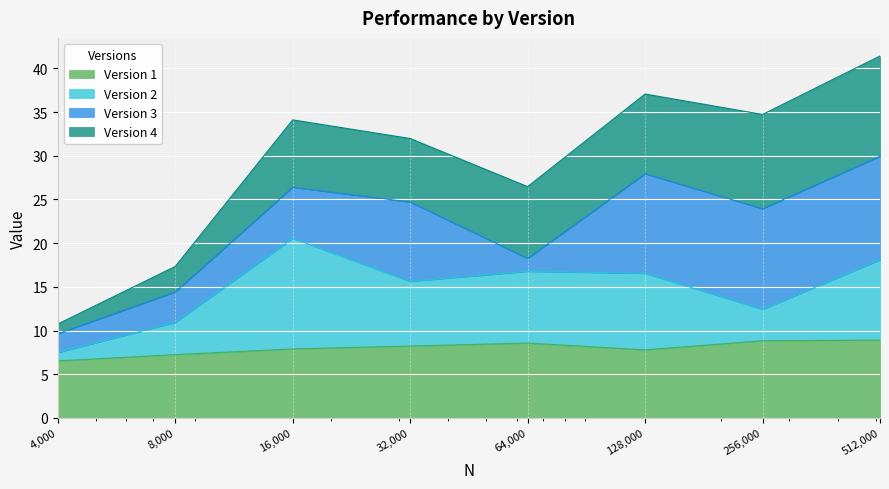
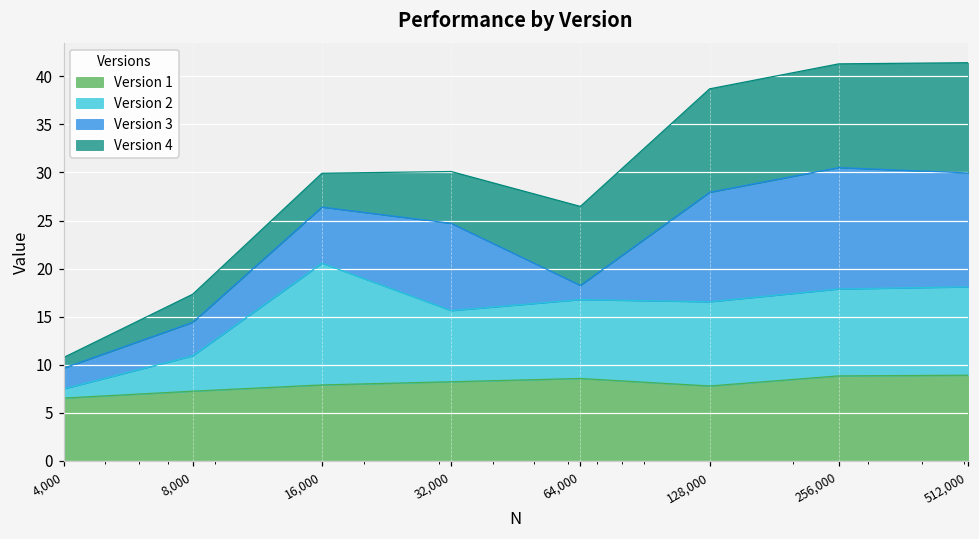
  {
    "Version 1": {
      "4,000": 7,
      "8,000": 7,
      "16,000": 8,
      "32,000": 8,
      "64,000": 9,
      "128,000": 8,
      "256,000": 9,
      "512,000": 9
    },
    "Version 2": {
      "4,000": 1,
      "8,000": 4,
      "16,000": 13,
      "32,000": 7,
      "64,000": 8,
      "128,000": 9,
-     "256,000": 4,
+     "256,000": 9,
      "512,000": 9
    },
    "Version 3": {
      "4,000": 2,
      "8,000": 3,
      "16,000": 6,
      "32,000": 9,
      "64,000": 1,
      "128,000": 11,
-     "256,000": 12,
+     "256,000": 13,
      "512,000": 12
    },
    "Version 4": {
      "4,000": 1,
      "8,000": 3,
-     "16,000": 8,
-     "32,000": 7,
+     "16,000": 4,
+     "32,000": 5,
      "64,000": 8,
-     "128,000": 9,
+     "128,000": 11,
      "256,000": 11,
      "512,000": 11
    }
  }
